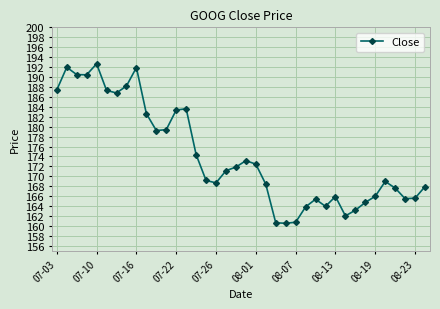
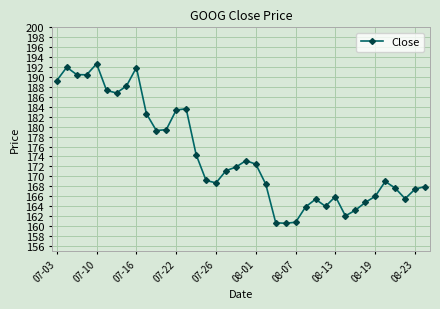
  {
-   "07-03": 187,
+   "07-03": 189,
    "07-10": 193,
    "07-16": 192,
    "07-22": 183,
    "07-26": 169,
    "08-01": 172,
    "08-07": 161,
    "08-13": 166,
    "08-19": 166,
-   "08-23": 166
+   "08-23": 167
  }
